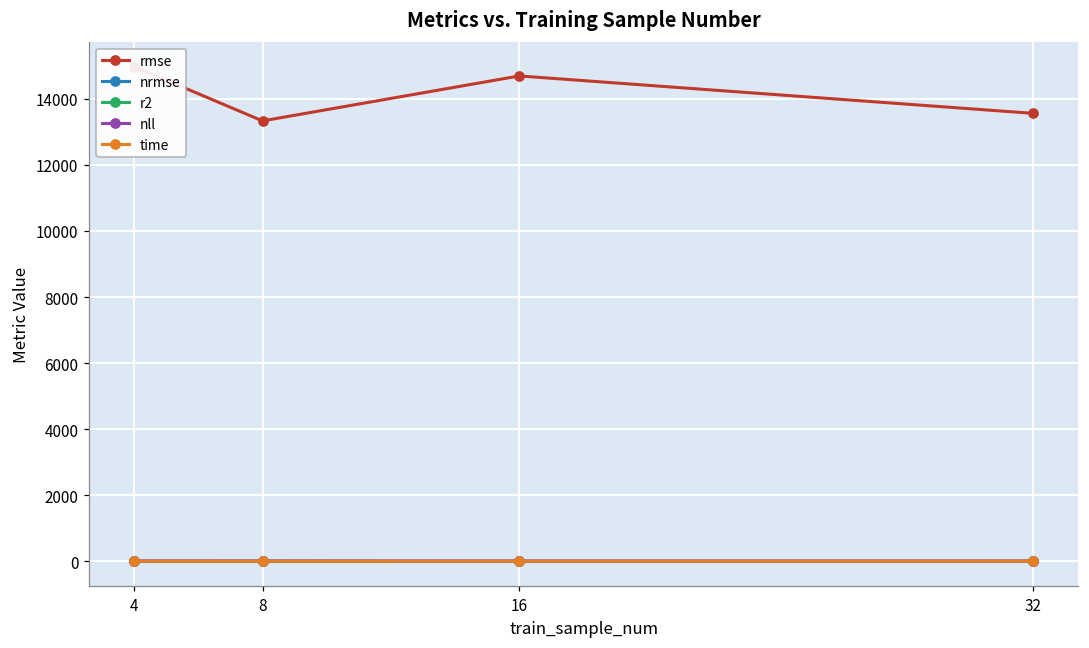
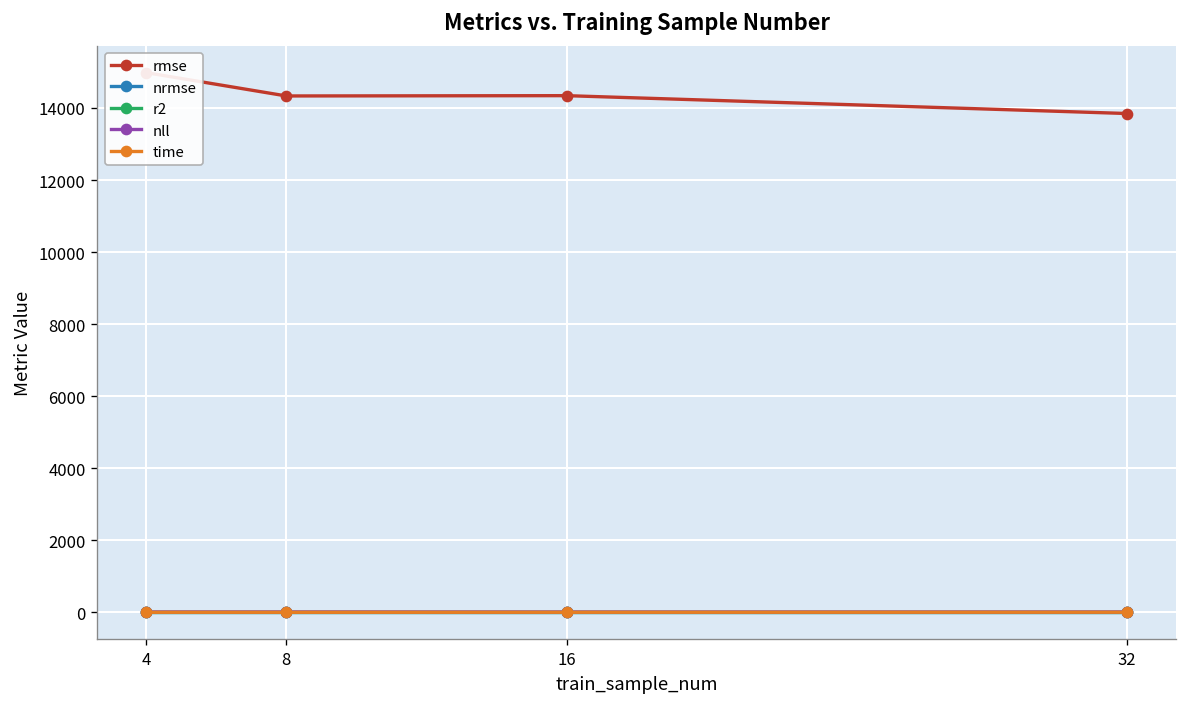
  {
    "rmse": {
-     "8": 13300,
-     "16": 14700,
-     "32": 13600
+     "8": 14300,
+     "16": 14300,
+     "32": 13800
    },
    "time": {
      "4": 0,
      "8": 0,
      "16": 0,
      "32": 0
    }
  }
